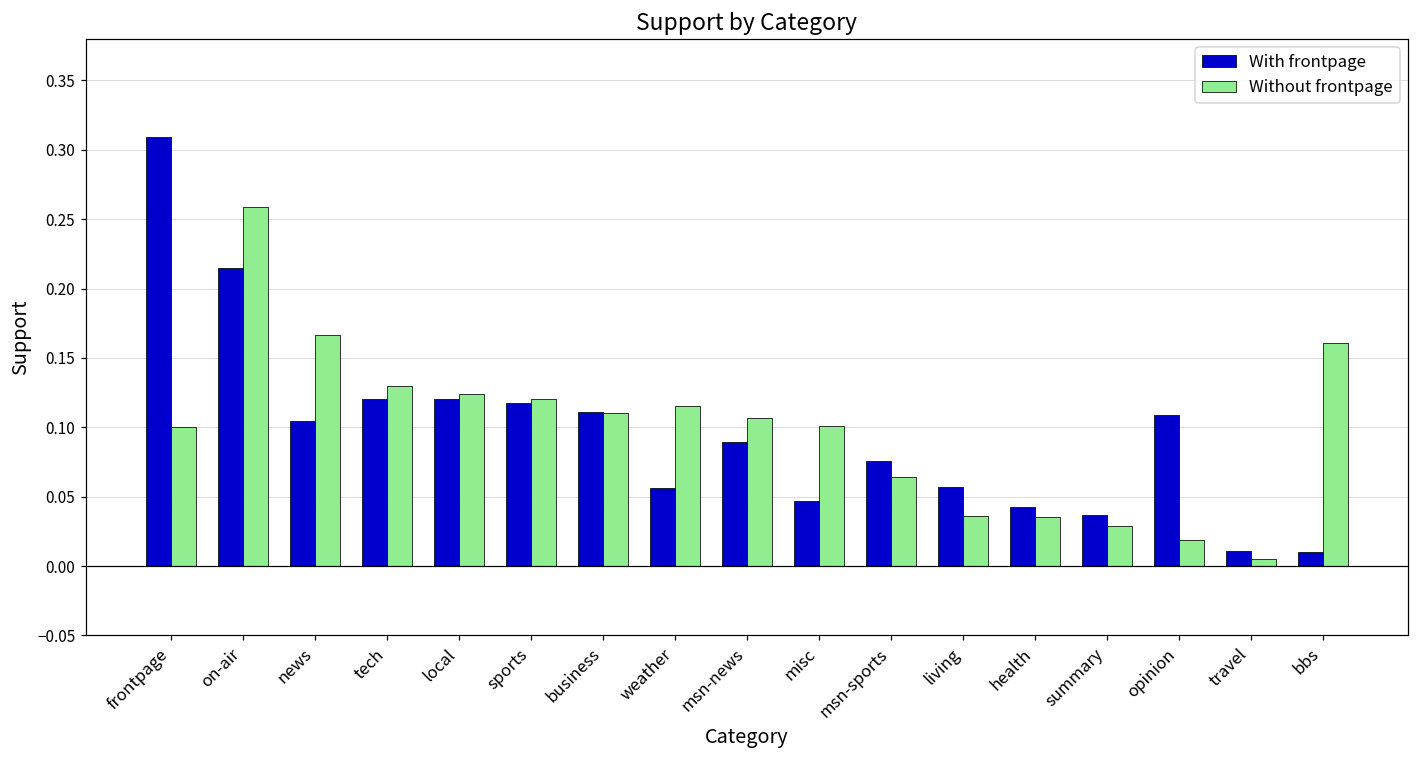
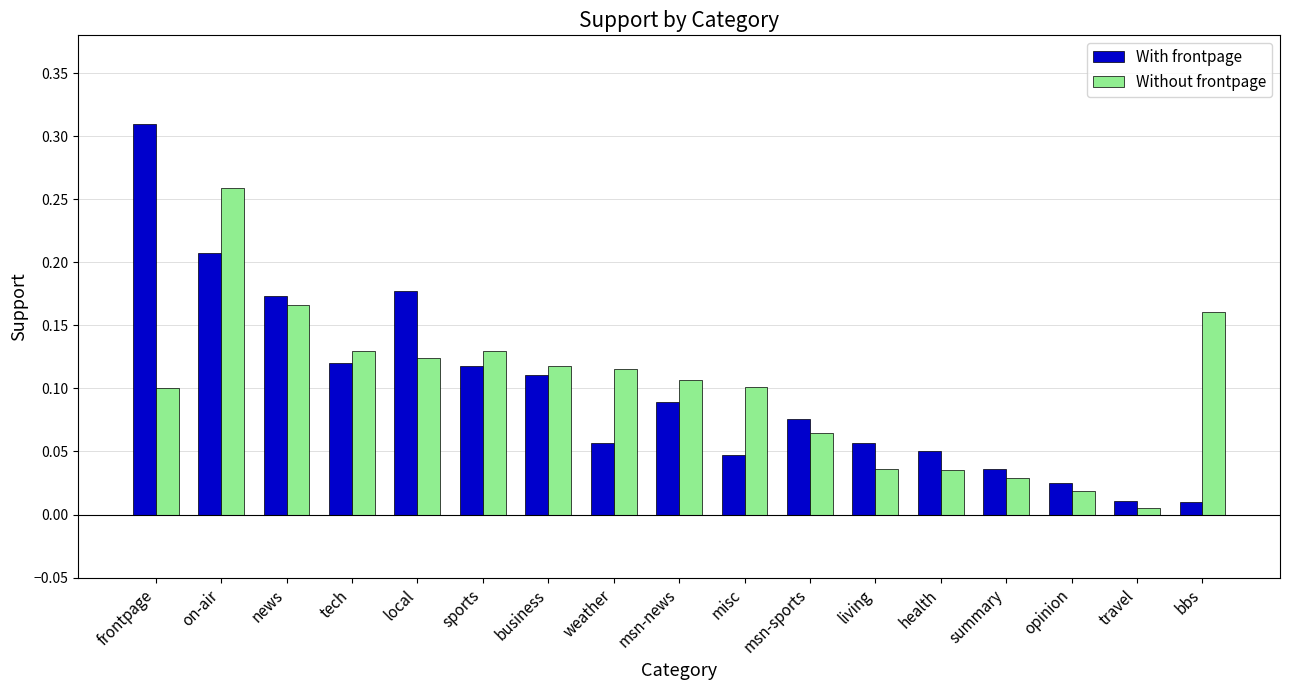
  {
    "With frontpage": {
      "frontpage": 0.310,
-     "on-air": 0.215,
-     "news": 0.105,
+     "on-air": 0.208,
+     "news": 0.173,
      "tech": 0.121,
-     "local": 0.120,
+     "local": 0.177,
      "sports": 0.118,
      "business": 0.111,
      "weather": 0.057,
      "msn-news": 0.089,
      "misc": 0.047,
      "msn-sports": 0.076,
      "living": 0.057,
-     "health": 0.042,
+     "health": 0.050,
      "summary": 0.036,
-     "opinion": 0.109,
+     "opinion": 0.025,
      "travel": 0.011,
      "bbs": 0.010
    },
    "Without frontpage": {
      "frontpage": 0.100,
      "on-air": 0.259,
      "news": 0.167,
      "tech": 0.130,
      "local": 0.124,
-     "sports": 0.121,
-     "business": 0.110,
+     "sports": 0.130,
+     "business": 0.117,
      "weather": 0.115,
      "msn-news": 0.107,
      "misc": 0.101,
      "msn-sports": 0.065,
      "living": 0.036,
      "health": 0.036,
      "summary": 0.029,
      "opinion": 0.018,
      "travel": 0.005,
      "bbs": 0.161
    }
  }
